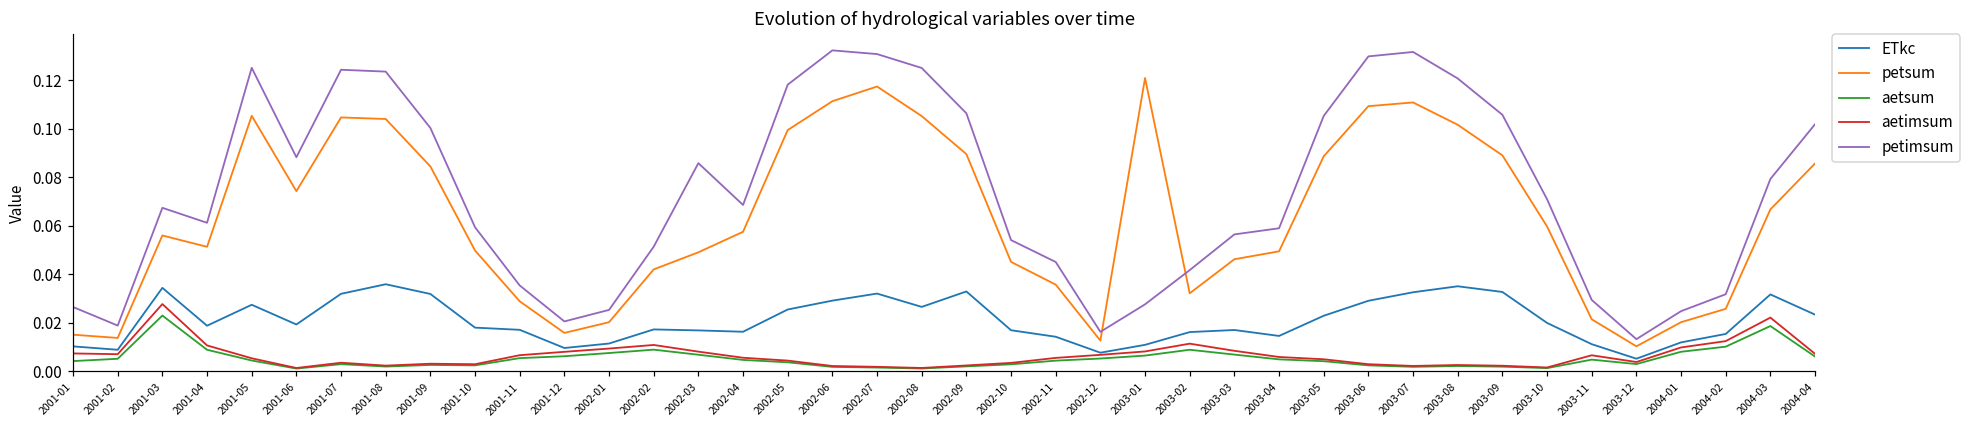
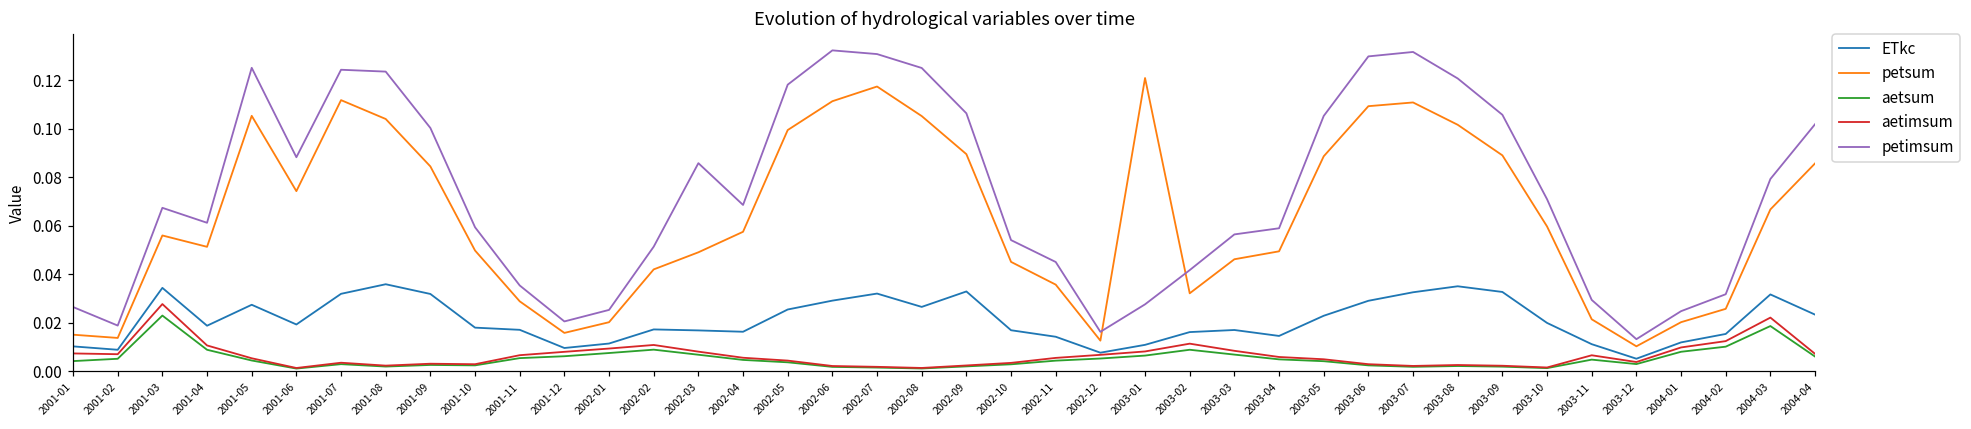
  {
    "ETkc": {
      "2001-01": 0.010,
      "2001-02": 0.009,
      "2001-03": 0.034,
      "2001-04": 0.019,
      "2001-05": 0.027,
      "2001-06": 0.019,
      "2001-07": 0.032,
      "2001-08": 0.036,
      "2001-09": 0.032,
      "2001-10": 0.018,
      "2001-11": 0.017,
      "2001-12": 0.010,
      "2002-01": 0.011,
      "2002-02": 0.017,
      "2002-03": 0.017,
      "2002-04": 0.016,
      "2002-05": 0.025,
      "2002-06": 0.029,
      "2002-07": 0.032,
      "2002-08": 0.027,
      "2002-09": 0.033,
      "2002-10": 0.017,
      "2002-11": 0.014,
      "2003-01": 0.011,
      "2003-02": 0.016,
      "2003-03": 0.017,
      "2003-04": 0.015,
      "2003-05": 0.023,
      "2003-06": 0.029,
      "2003-07": 0.033,
      "2003-08": 0.035,
      "2003-09": 0.033,
      "2003-10": 0.020,
      "2003-11": 0.011,
      "2003-12": 0.005,
      "2004-01": 0.012,
      "2004-02": 0.015,
      "2004-03": 0.032,
      "2004-04": 0.023
    },
    "petsum": {
      "2001-01": 0.015,
      "2001-02": 0.014,
      "2001-03": 0.056,
      "2001-04": 0.051,
      "2001-05": 0.105,
      "2001-06": 0.074,
-     "2001-07": 0.105,
+     "2001-07": 0.112,
      "2001-08": 0.104,
      "2001-09": 0.084,
      "2001-10": 0.050,
      "2001-11": 0.029,
      "2001-12": 0.016,
      "2002-01": 0.020,
      "2002-02": 0.042,
      "2002-03": 0.049,
      "2002-04": 0.057,
      "2002-05": 0.099,
      "2002-06": 0.111,
      "2002-07": 0.117,
      "2002-08": 0.105,
      "2002-09": 0.089,
      "2002-10": 0.045,
      "2002-11": 0.036,
      "2002-12": 0.013,
      "2003-01": 0.121,
      "2003-02": 0.032,
      "2003-03": 0.046,
      "2003-04": 0.049,
      "2003-05": 0.089,
      "2003-06": 0.109,
      "2003-07": 0.111,
      "2003-08": 0.102,
      "2003-09": 0.089,
      "2003-10": 0.060,
      "2003-11": 0.021,
      "2003-12": 0.010,
      "2004-01": 0.020,
      "2004-02": 0.026,
      "2004-03": 0.067,
      "2004-04": 0.086
    },
    "aetsum": {
      "2001-01": 0.004,
      "2001-02": 0.005,
      "2001-03": 0.023,
      "2001-04": 0.009,
      "2001-11": 0.005,
      "2001-12": 0.006,
      "2002-01": 0.008,
      "2002-02": 0.009,
      "2002-03": 0.007,
      "2002-12": 0.005,
      "2003-01": 0.006,
      "2003-02": 0.009,
      "2003-03": 0.007,
      "2003-11": 0.005,
      "2004-01": 0.008,
      "2004-02": 0.010,
      "2004-03": 0.019
    },
    "aetimsum": {
      "2001-01": 0.007,
      "2001-02": 0.007,
      "2001-03": 0.028,
      "2001-04": 0.011,
      "2001-11": 0.007,
      "2001-12": 0.008,
      "2002-01": 0.009,
      "2002-02": 0.011,
      "2002-03": 0.008,
      "2003-01": 0.008,
      "2003-02": 0.011,
      "2003-03": 0.008,
      "2003-11": 0.007,
      "2004-01": 0.010,
      "2004-02": 0.012,
      "2004-03": 0.022
    },
    "petimsum": {
      "2001-01": 0.026,
      "2001-02": 0.019,
      "2001-03": 0.067,
      "2001-04": 0.061,
      "2001-05": 0.125,
      "2001-06": 0.088,
      "2001-07": 0.124,
      "2001-08": 0.123,
      "2001-09": 0.100,
      "2001-10": 0.059,
      "2001-11": 0.035,
      "2001-12": 0.021,
      "2002-01": 0.025,
      "2002-02": 0.051,
      "2002-03": 0.086,
      "2002-04": 0.069,
      "2002-05": 0.118,
      "2002-06": 0.132,
      "2002-07": 0.131,
      "2002-08": 0.125,
      "2002-09": 0.106,
      "2002-10": 0.054,
      "2002-11": 0.045,
      "2002-12": 0.016,
      "2003-01": 0.028,
      "2003-02": 0.042,
      "2003-03": 0.056,
      "2003-04": 0.059,
      "2003-05": 0.105,
      "2003-06": 0.130,
      "2003-07": 0.132,
      "2003-08": 0.121,
      "2003-09": 0.106,
      "2003-10": 0.071,
      "2003-11": 0.029,
      "2003-12": 0.013,
      "2004-01": 0.025,
      "2004-02": 0.032,
      "2004-03": 0.079,
      "2004-04": 0.102
    }
  }
